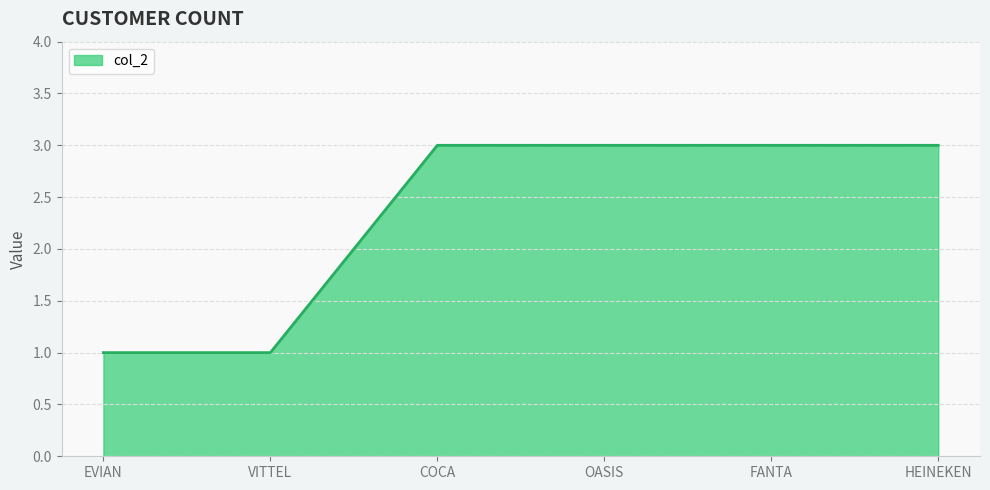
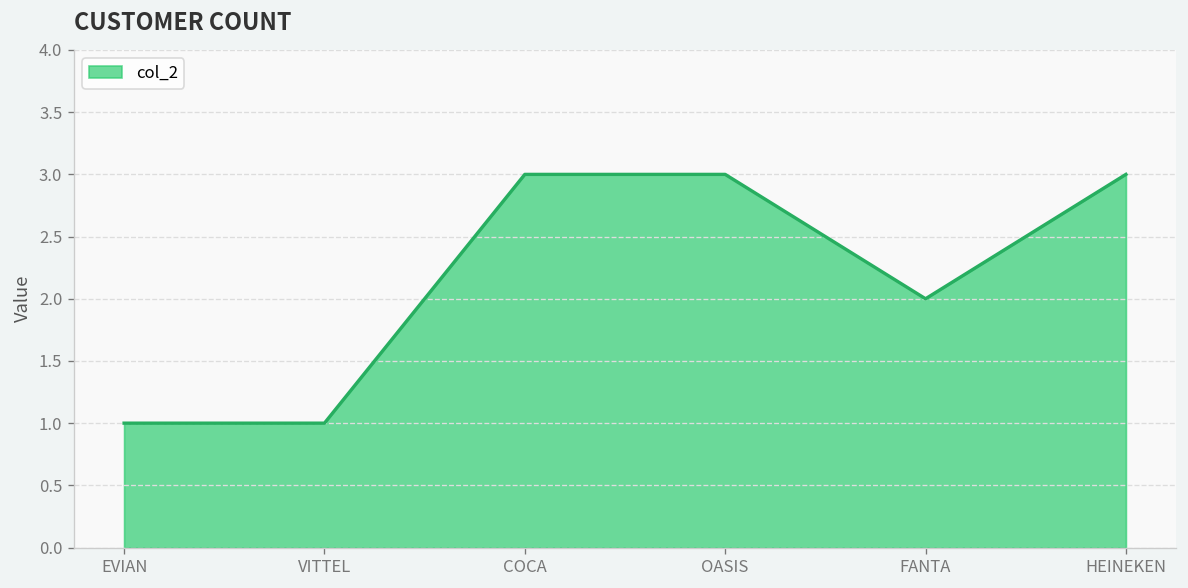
  {
    "EVIAN": 1,
    "VITTEL": 1,
    "COCA": 3,
    "OASIS": 3,
-   "FANTA": 3,
+   "FANTA": 2,
    "HEINEKEN": 3
  }
